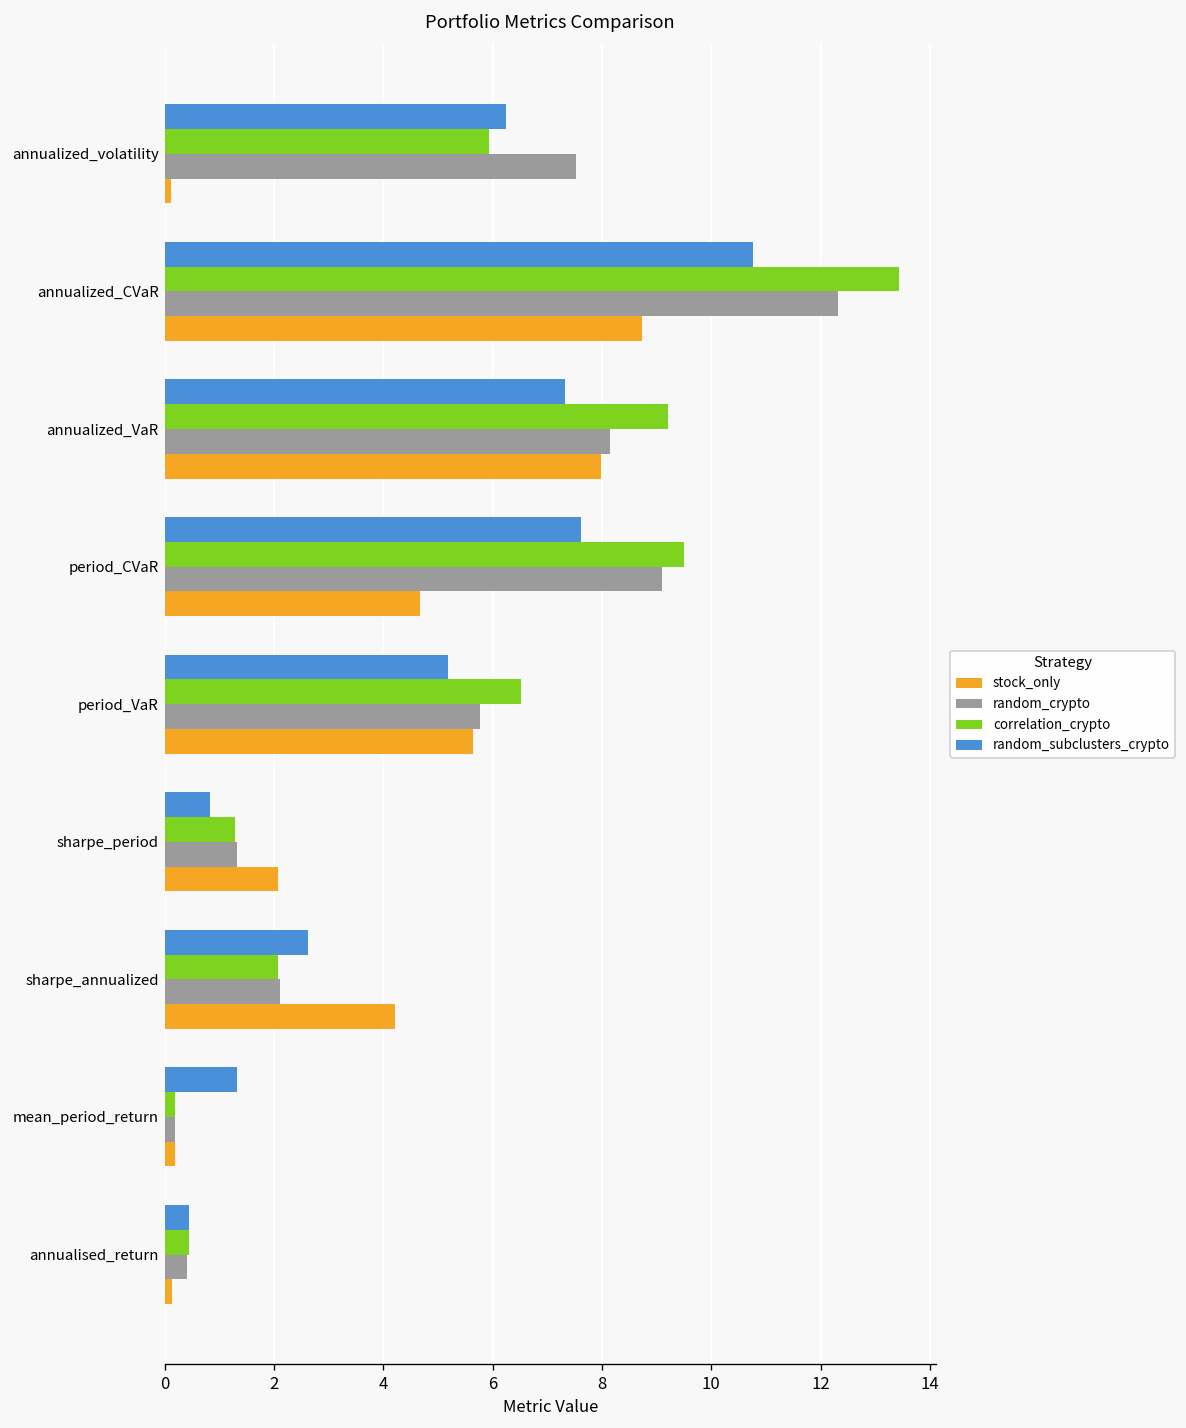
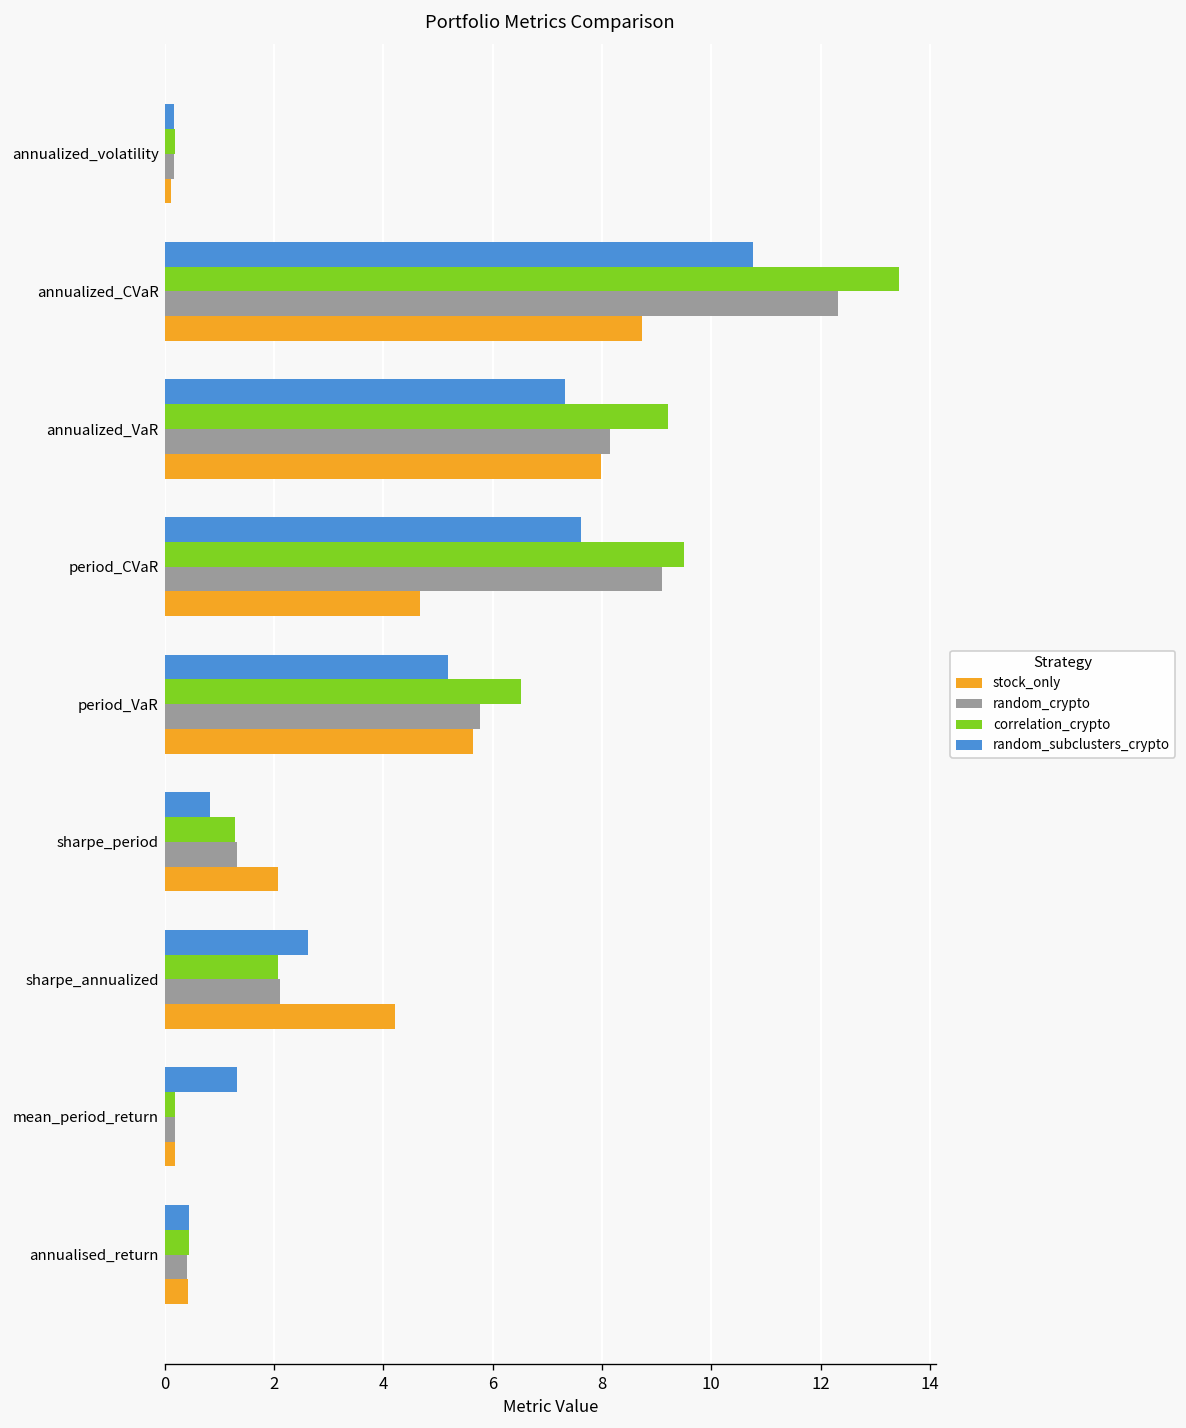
  {
    "stock_only": {
      "annualized_volatility": 0.1,
      "annualized_CVaR": 8.7,
      "annualized_VaR": 8.0,
      "period_CVaR": 4.7,
      "period_VaR": 5.6,
      "sharpe_period": 2.1,
      "sharpe_annualized": 4.2,
      "mean_period_return": 0.2,
-     "annualised_return": 0.1
+     "annualised_return": 0.4
    },
    "random_crypto": {
-     "annualized_volatility": 7.5,
+     "annualized_volatility": 0.2,
      "annualized_CVaR": 12.3,
      "annualized_VaR": 8.2,
      "period_CVaR": 9.1,
      "period_VaR": 5.8,
      "sharpe_period": 1.3,
      "sharpe_annualized": 2.1,
      "mean_period_return": 0.2,
      "annualised_return": 0.4
    },
    "correlation_crypto": {
-     "annualized_volatility": 5.9,
+     "annualized_volatility": 0.2,
      "annualized_CVaR": 13.4,
      "annualized_VaR": 9.2,
      "period_CVaR": 9.5,
      "period_VaR": 6.5,
      "sharpe_period": 1.3,
      "sharpe_annualized": 2.1,
      "mean_period_return": 0.2,
      "annualised_return": 0.4
    },
    "random_subclusters_crypto": {
-     "annualized_volatility": 6.3,
+     "annualized_volatility": 0.2,
      "annualized_CVaR": 10.8,
      "annualized_VaR": 7.3,
      "period_CVaR": 7.6,
      "period_VaR": 5.2,
      "sharpe_period": 0.8,
      "sharpe_annualized": 2.6,
      "mean_period_return": 1.3,
      "annualised_return": 0.5
    }
  }
